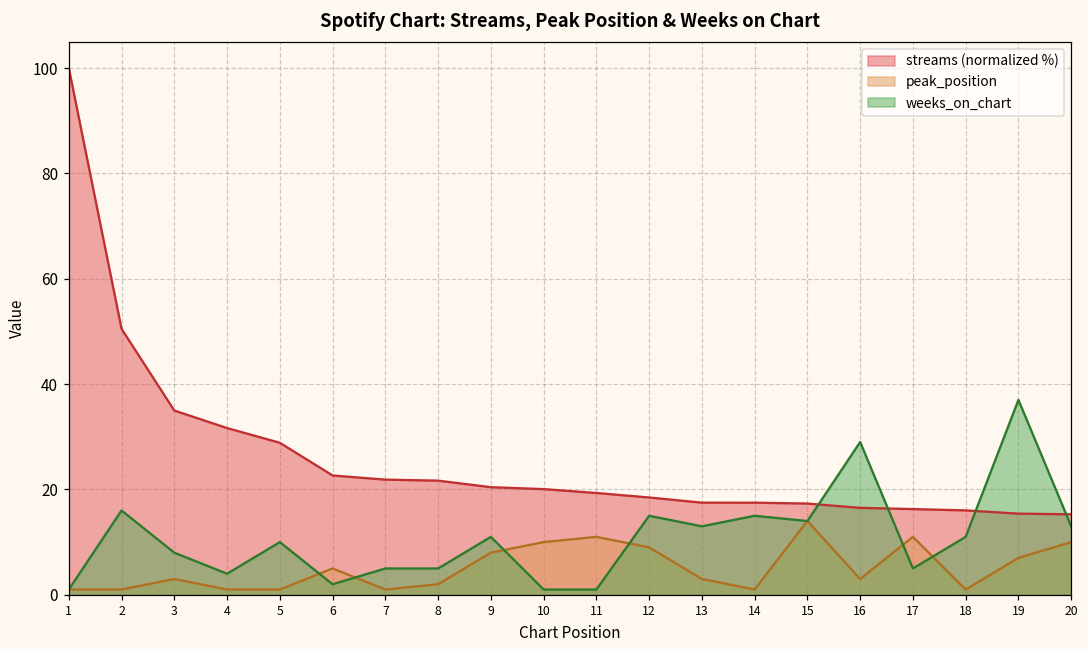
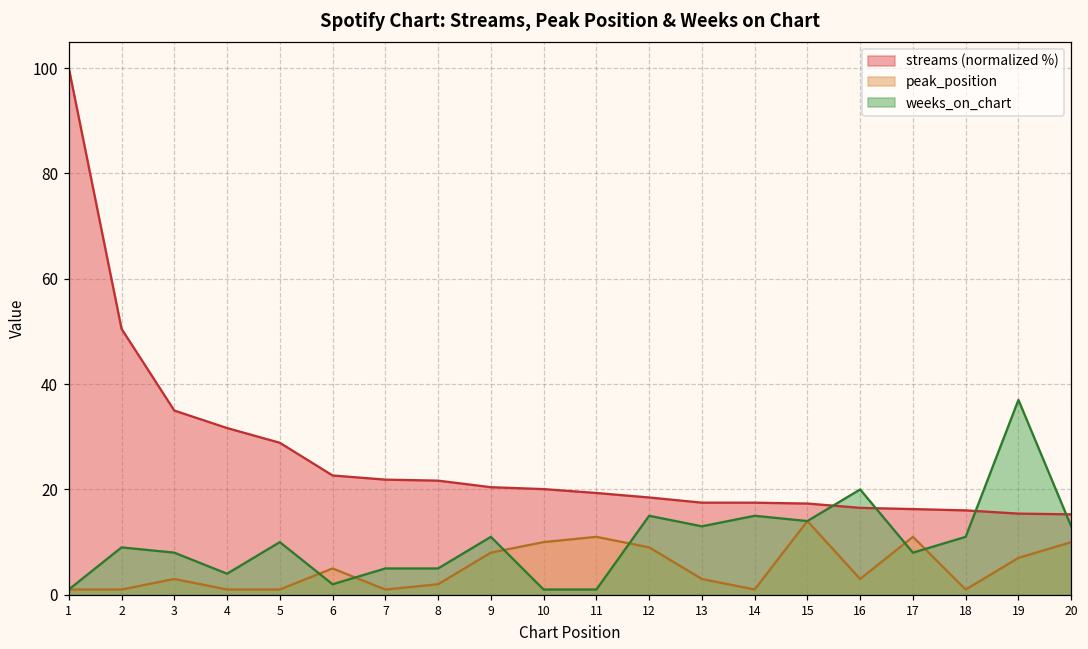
  {
    "weeks_on_chart": {
-     "2": 16,
+     "2": 9,
      "3": 8,
      "4": 4,
      "5": 10,
      "6": 2,
      "7": 5,
      "8": 5,
      "9": 11,
      "10": 1,
      "11": 1,
      "12": 15,
      "13": 13,
      "14": 15,
-     "16": 29,
-     "17": 5,
+     "16": 20,
+     "17": 8,
      "18": 11,
      "19": 37,
      "20": 13
    }
  }
